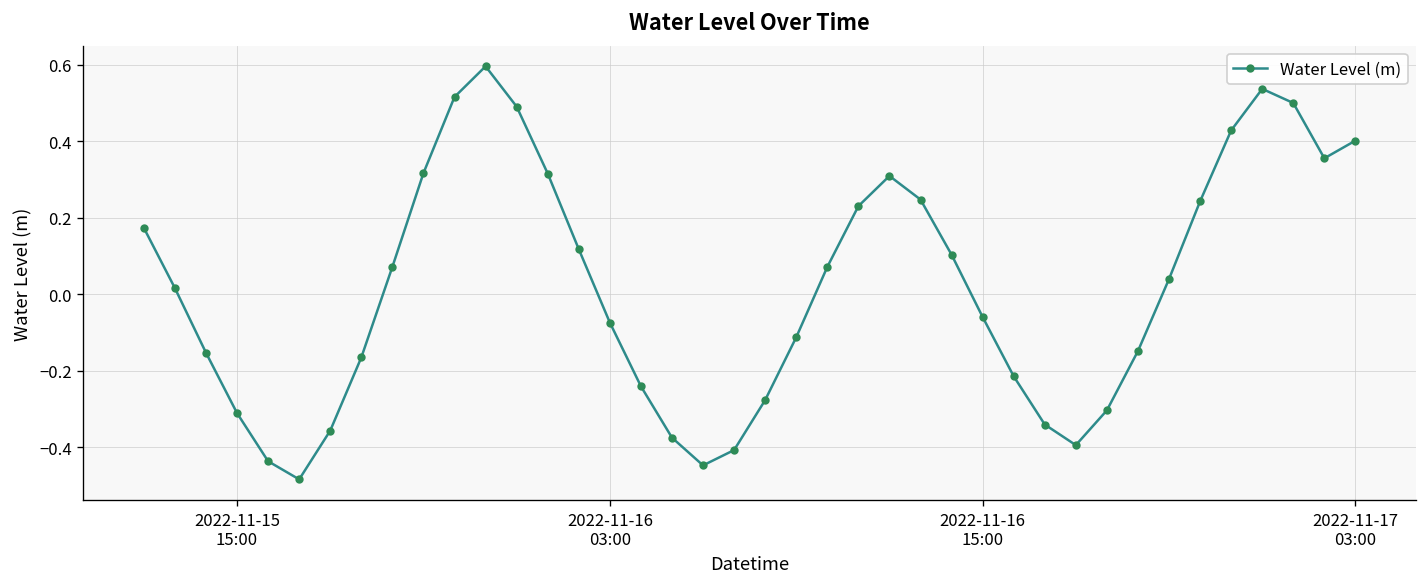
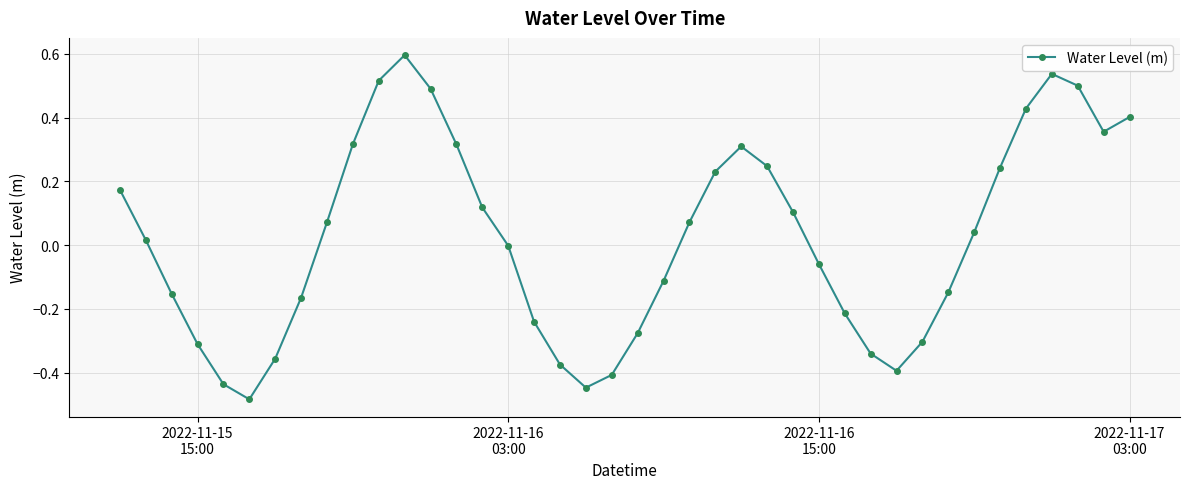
  {
    "2022-11-15 15:00": -0.31,
-   "2022-11-16 03:00": -0.07,
+   "2022-11-16 03:00": 0.00,
    "2022-11-16 15:00": -0.06,
    "2022-11-17 03:00": 0.40
  }
